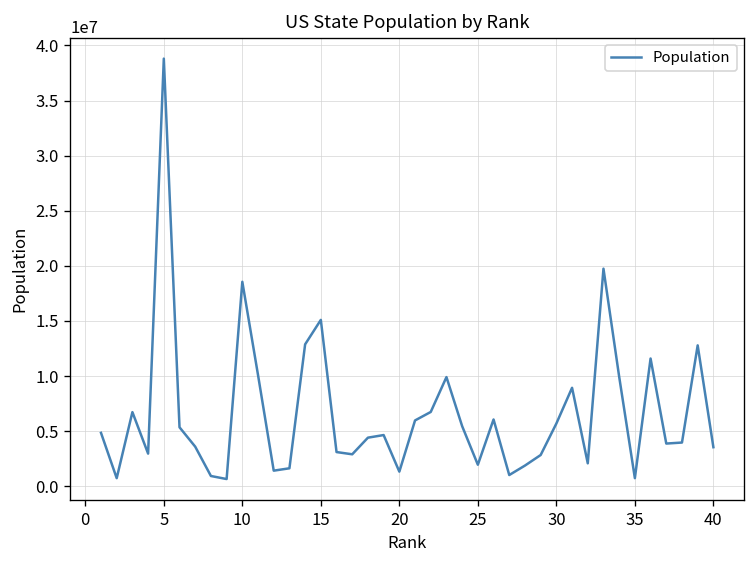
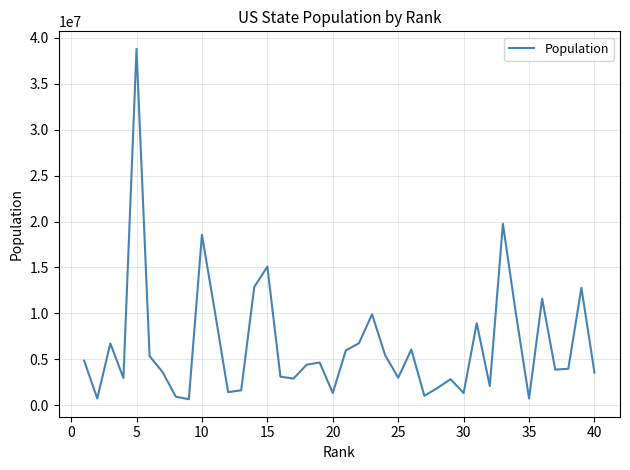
  {
    "5": 39000000,
    "10": 19000000,
    "15": 15000000,
    "20": 1000000,
-   "25": 2000000,
-   "30": 6000000,
+   "25": 3000000,
+   "30": 1000000,
    "35": 1000000,
    "40": 4000000
  }
